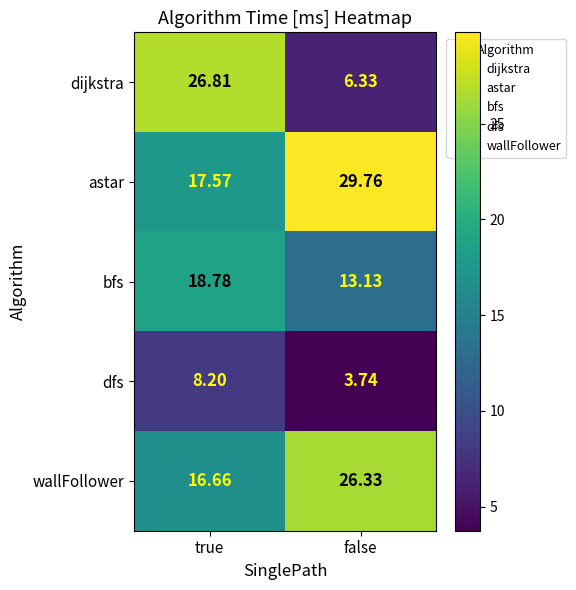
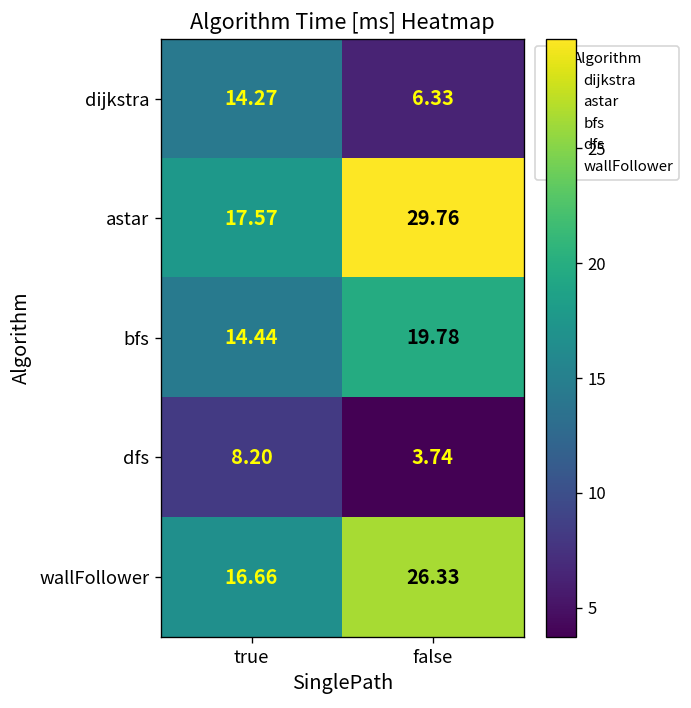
  {
    "dijkstra": {
-     "true": 26.81,
+     "true": 14.27,
      "false": 6.33
    },
    "astar": {
      "true": 17.57,
      "false": 29.76
    },
    "bfs": {
-     "true": 18.78,
-     "false": 13.13
+     "true": 14.44,
+     "false": 19.78
    },
    "dfs": {
      "true": 8.20,
      "false": 3.74
    },
    "wallFollower": {
      "true": 16.66,
      "false": 26.33
    }
  }
